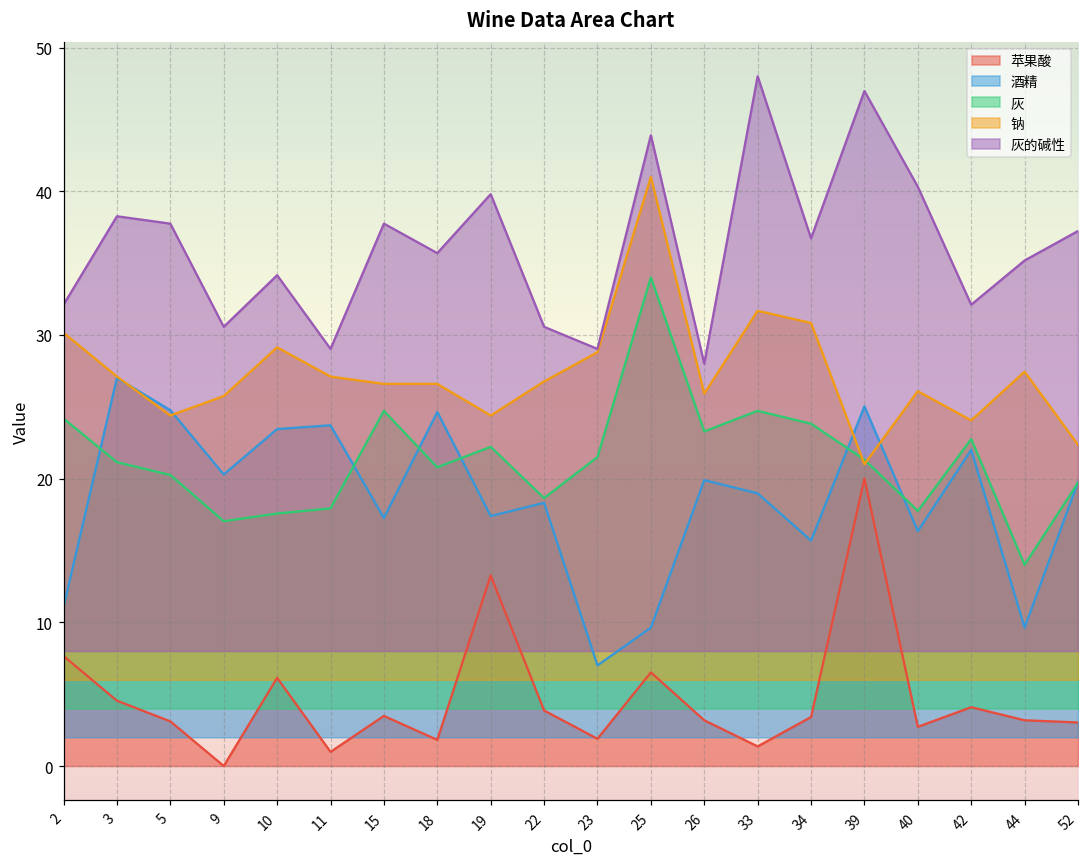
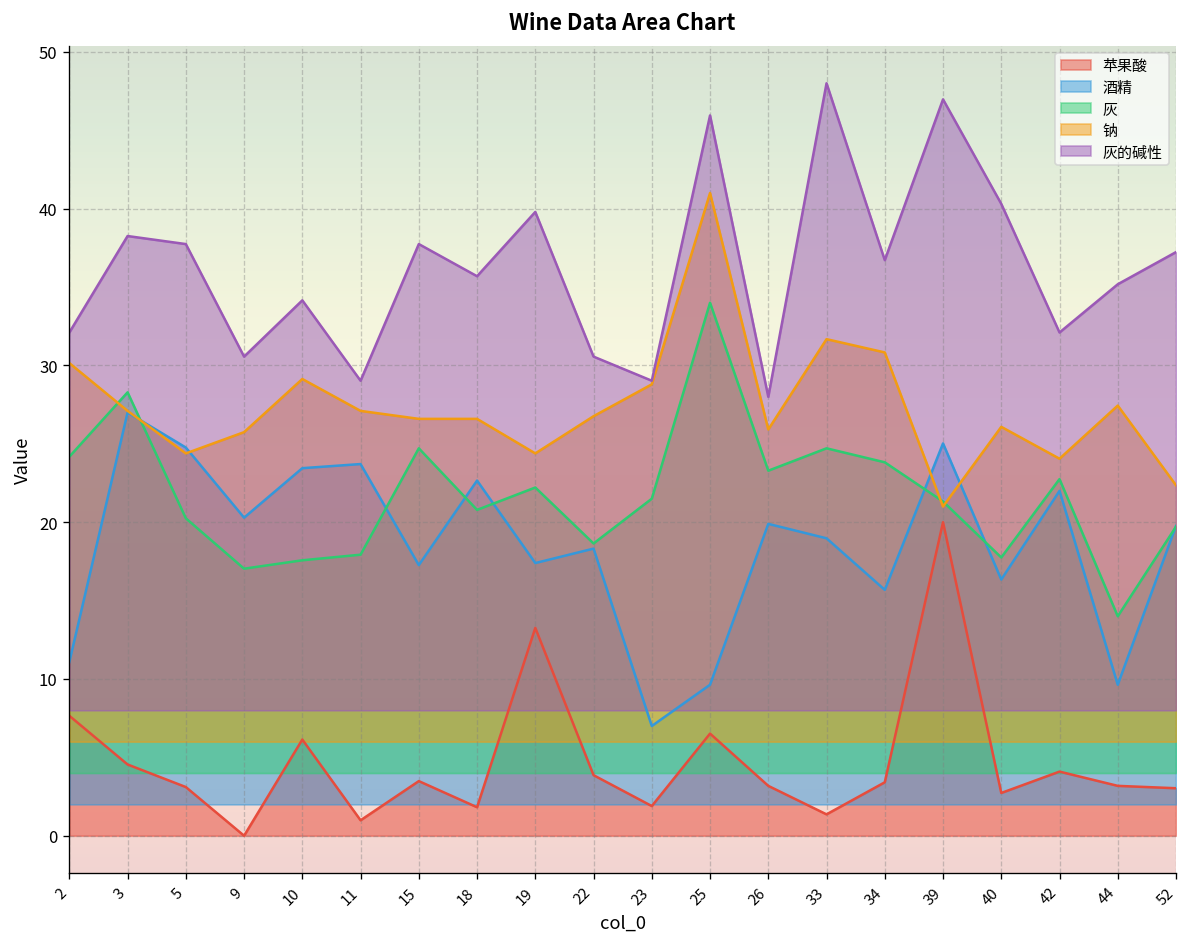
  {
    "苹果酸": {
      "2": 7.7,
      "3": 4.5,
      "5": 3.1,
      "9": 0.0,
      "10": 6.1,
      "11": 1.0,
      "15": 3.5,
      "18": 1.8,
      "19": 13.3,
      "22": 3.9,
      "23": 1.9,
      "25": 6.5,
      "26": 3.2,
      "33": 1.4,
      "34": 3.4,
      "39": 20.0,
      "40": 2.7,
      "42": 4.1,
      "44": 3.2,
      "52": 3.0
    },
    "酒精": {
      "2": 11.1,
      "5": 24.8,
      "9": 20.3,
      "10": 23.4,
      "11": 23.7,
      "15": 17.3,
-     "18": 24.6,
+     "18": 22.7,
      "19": 17.4,
      "22": 18.3,
      "23": 7.0,
      "25": 9.6,
      "26": 19.9,
      "33": 19.0,
      "34": 15.7,
      "39": 25.0,
      "40": 16.3,
      "42": 22.0,
      "44": 9.6
    },
    "灰": {
      "2": 24.2,
-     "3": 21.1,
+     "3": 28.3,
      "5": 20.3,
      "9": 17.0,
      "10": 17.6,
      "11": 17.9,
      "15": 24.7,
      "18": 20.8,
      "19": 22.2,
      "22": 18.6,
      "23": 21.5,
      "25": 34.0,
      "26": 23.3,
      "33": 24.7,
      "34": 23.8,
      "39": 21.3,
      "40": 17.8,
      "42": 22.7,
      "44": 14.0
    },
    "钠": {
      "2": 30.2,
      "5": 24.4,
      "9": 25.7,
      "10": 29.1,
      "11": 27.1,
      "15": 26.6,
      "18": 26.6,
      "19": 24.4,
      "22": 26.8,
      "23": 28.8,
      "25": 41.0,
      "26": 25.9,
      "33": 31.7,
      "34": 30.8,
      "39": 21.0,
      "40": 26.1,
      "42": 24.1,
      "44": 27.4,
      "52": 22.4
    },
    "灰的碱性": {
      "2": 32.1,
      "3": 38.3,
      "5": 37.7,
      "9": 30.6,
      "10": 34.2,
      "11": 29.0,
      "15": 37.7,
      "18": 35.7,
      "19": 39.8,
      "22": 30.6,
      "23": 29.0,
-     "25": 43.9,
+     "25": 45.9,
      "26": 28.0,
      "33": 48.0,
      "34": 36.7,
      "39": 47.0,
      "40": 40.3,
      "42": 32.1,
      "44": 35.2,
      "52": 37.2
    }
  }
